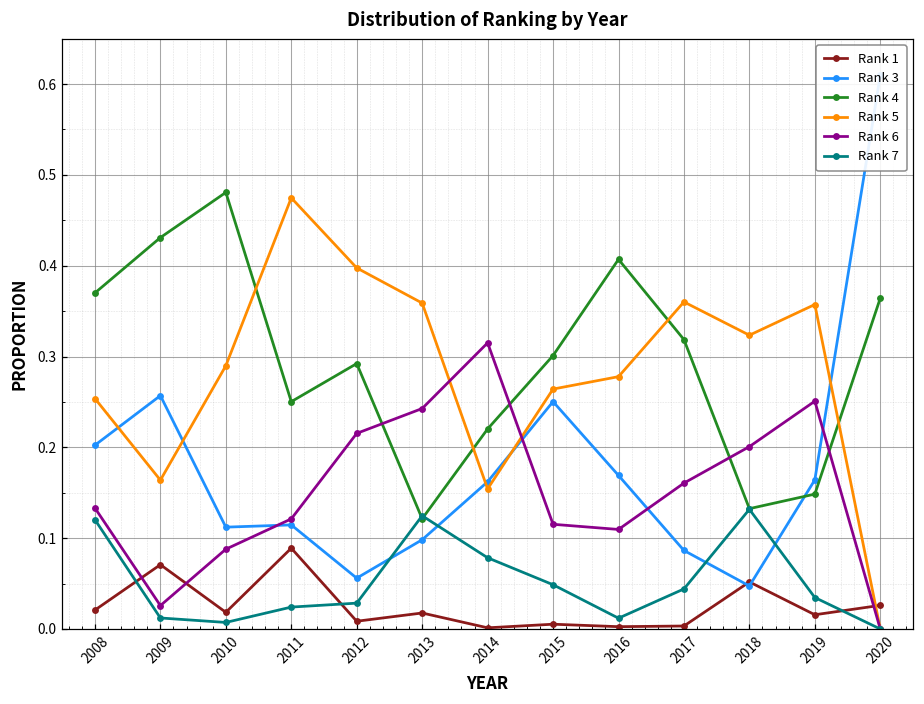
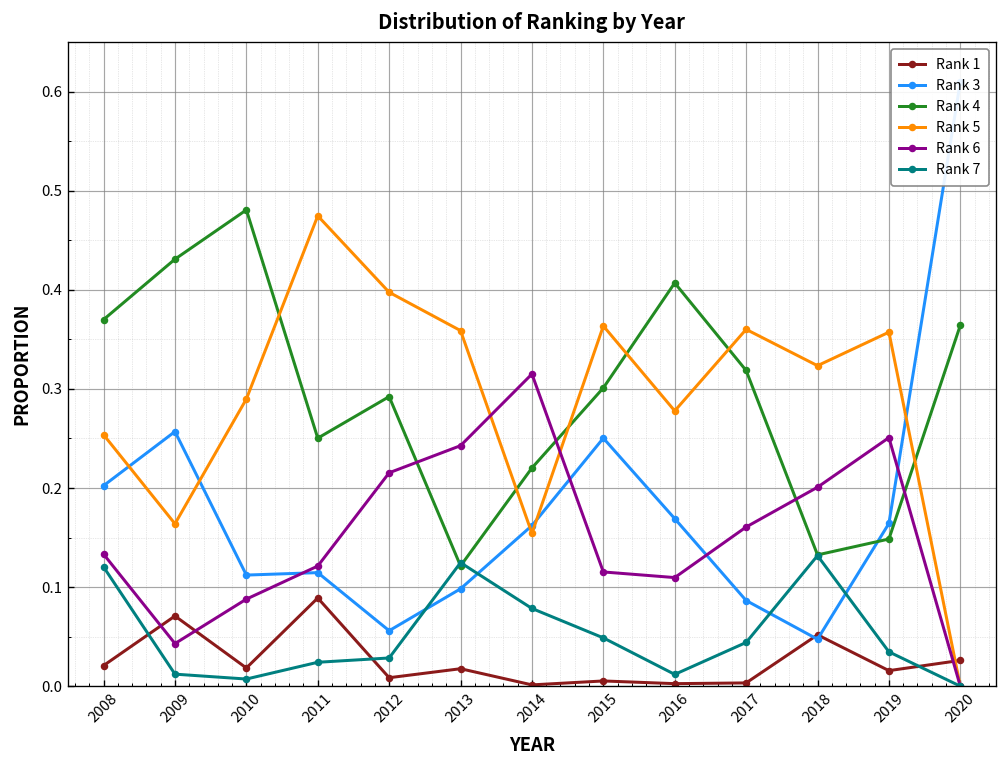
  {
    "Rank 1": {
      "2008": 0.02,
      "2009": 0.07,
      "2010": 0.02,
      "2011": 0.09,
      "2012": 0.01,
      "2013": 0.02,
      "2014": 0.00,
      "2015": 0.01,
      "2016": 0.00,
      "2017": 0.00,
      "2018": 0.05,
      "2019": 0.02,
      "2020": 0.03
    },
    "Rank 3": {
      "2008": 0.20,
      "2009": 0.26,
      "2010": 0.11,
      "2011": 0.11,
      "2012": 0.06,
      "2013": 0.10,
      "2014": 0.16,
      "2015": 0.25,
      "2016": 0.17,
      "2017": 0.09,
      "2018": 0.05,
      "2019": 0.16
    },
    "Rank 4": {
      "2008": 0.37,
      "2009": 0.43,
      "2010": 0.48,
      "2011": 0.25,
      "2012": 0.29,
      "2013": 0.12,
      "2014": 0.22,
      "2015": 0.30,
      "2016": 0.41,
      "2017": 0.32,
      "2019": 0.15,
      "2020": 0.36
    },
    "Rank 5": {
      "2008": 0.25,
      "2009": 0.16,
      "2010": 0.29,
      "2011": 0.47,
      "2012": 0.40,
      "2013": 0.36,
      "2014": 0.15,
-     "2015": 0.26,
+     "2015": 0.36,
      "2016": 0.28,
      "2017": 0.36,
      "2018": 0.32,
      "2019": 0.36
    },
    "Rank 6": {
      "2008": 0.13,
-     "2009": 0.03,
+     "2009": 0.04,
      "2010": 0.09,
      "2011": 0.12,
      "2012": 0.22,
      "2013": 0.24,
      "2014": 0.32,
      "2015": 0.12,
      "2016": 0.11,
      "2017": 0.16,
      "2018": 0.20,
      "2019": 0.25
    },
    "Rank 7": {
      "2008": 0.12,
      "2009": 0.01,
      "2010": 0.01,
      "2011": 0.02,
      "2012": 0.03,
      "2013": 0.12,
      "2014": 0.08,
      "2015": 0.05,
      "2016": 0.01,
      "2017": 0.04,
      "2019": 0.03
    }
  }
